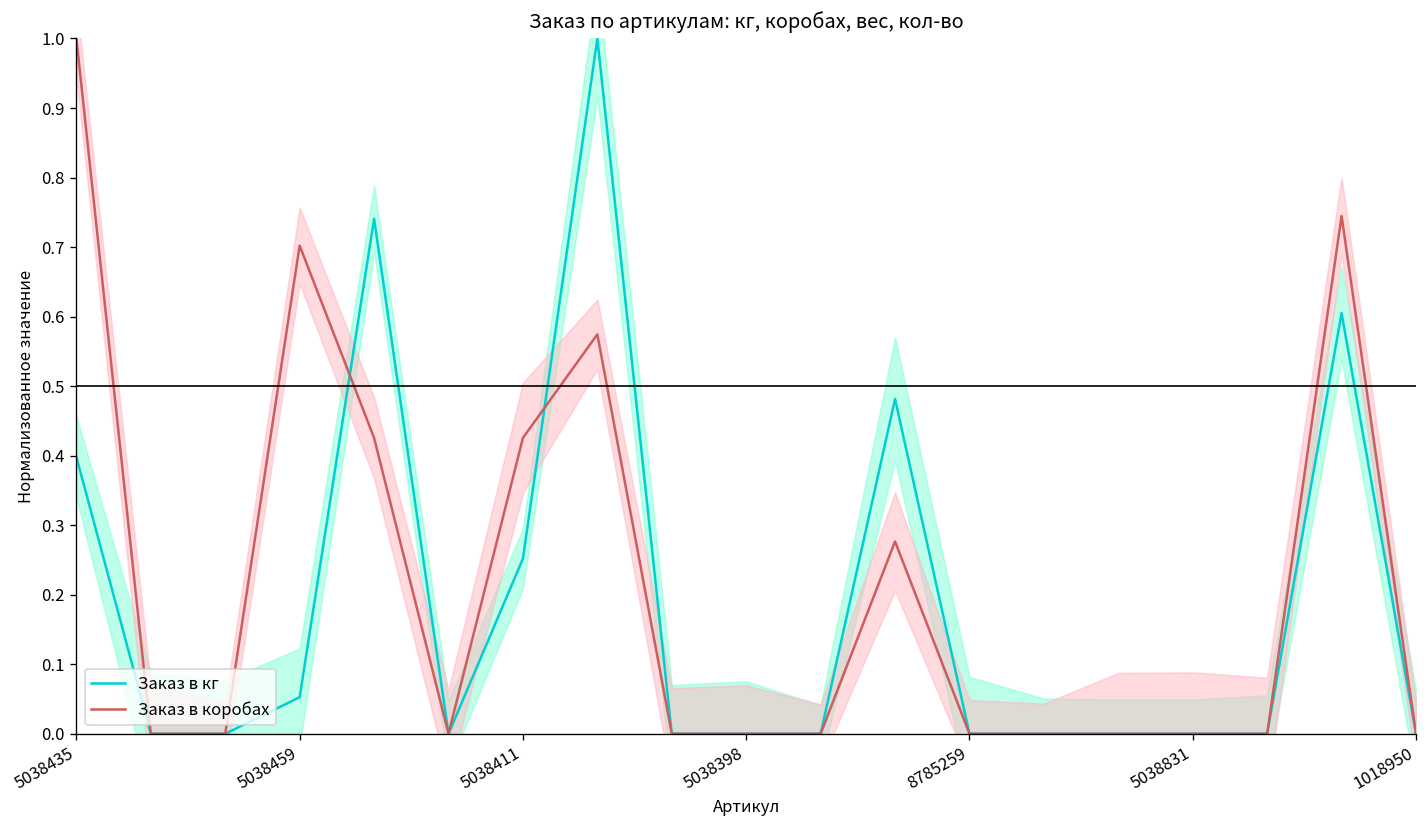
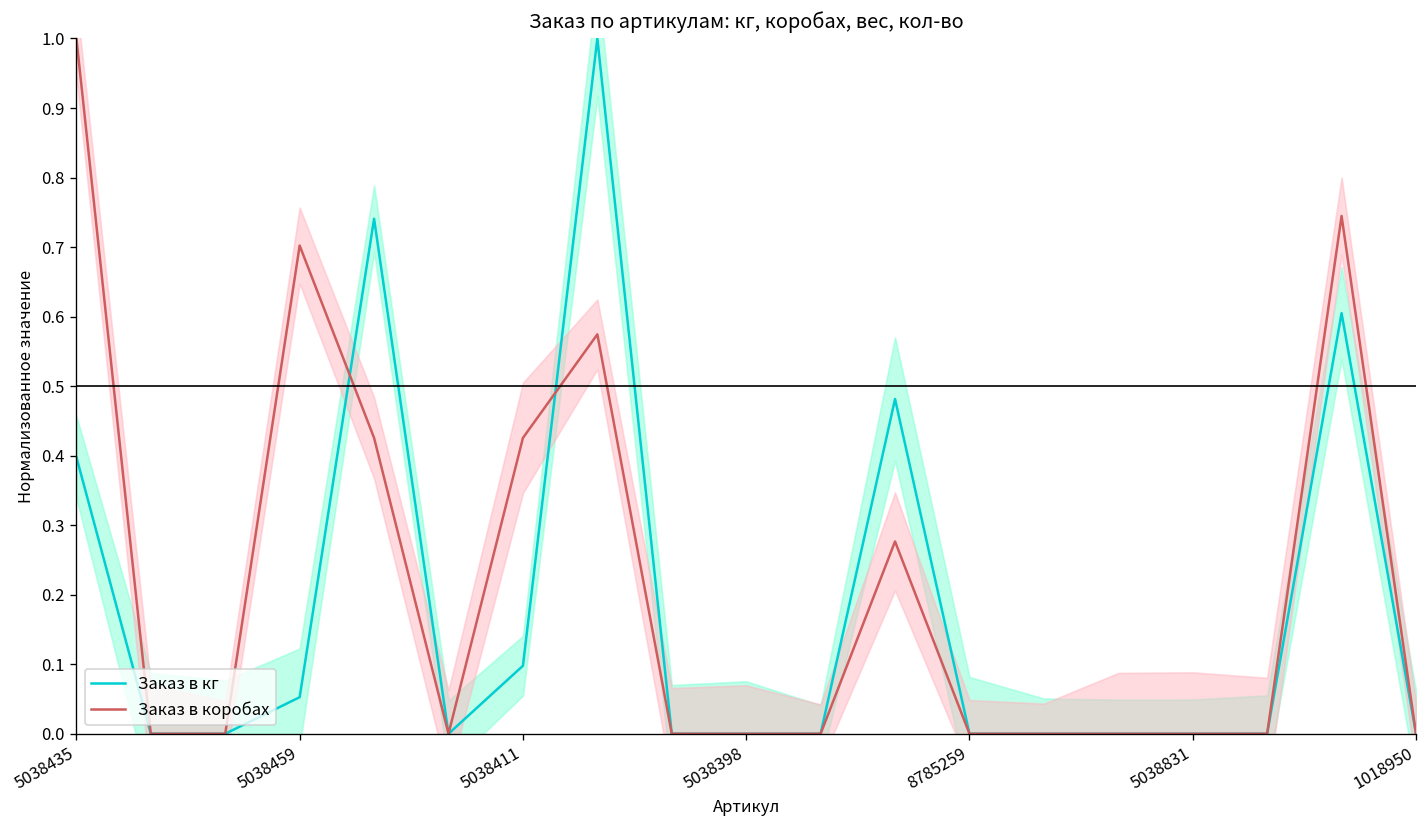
  {
    "Заказ в кг": {
      "5038435": 0.40,
      "5038459": 0.05,
-     "5038411": 0.25
+     "5038411": 0.10
    },
    "Заказ в коробах": {
      "5038435": 1.00,
      "5038459": 0.70,
      "5038411": 0.43
    }
  }
